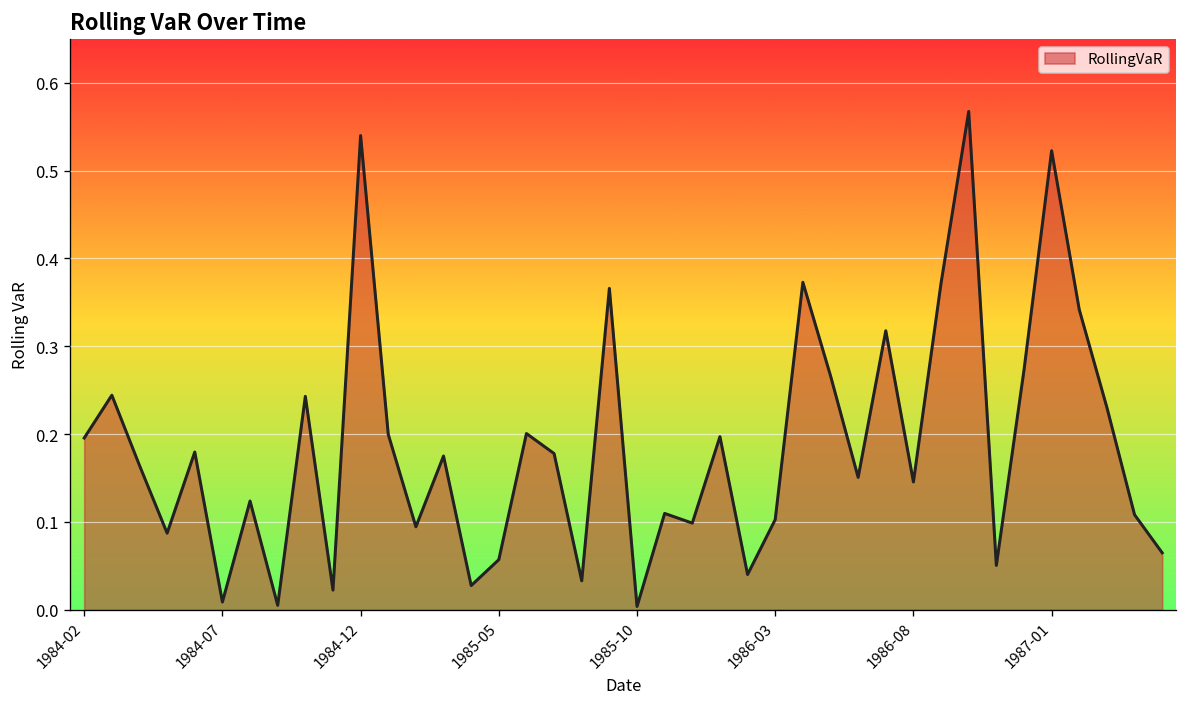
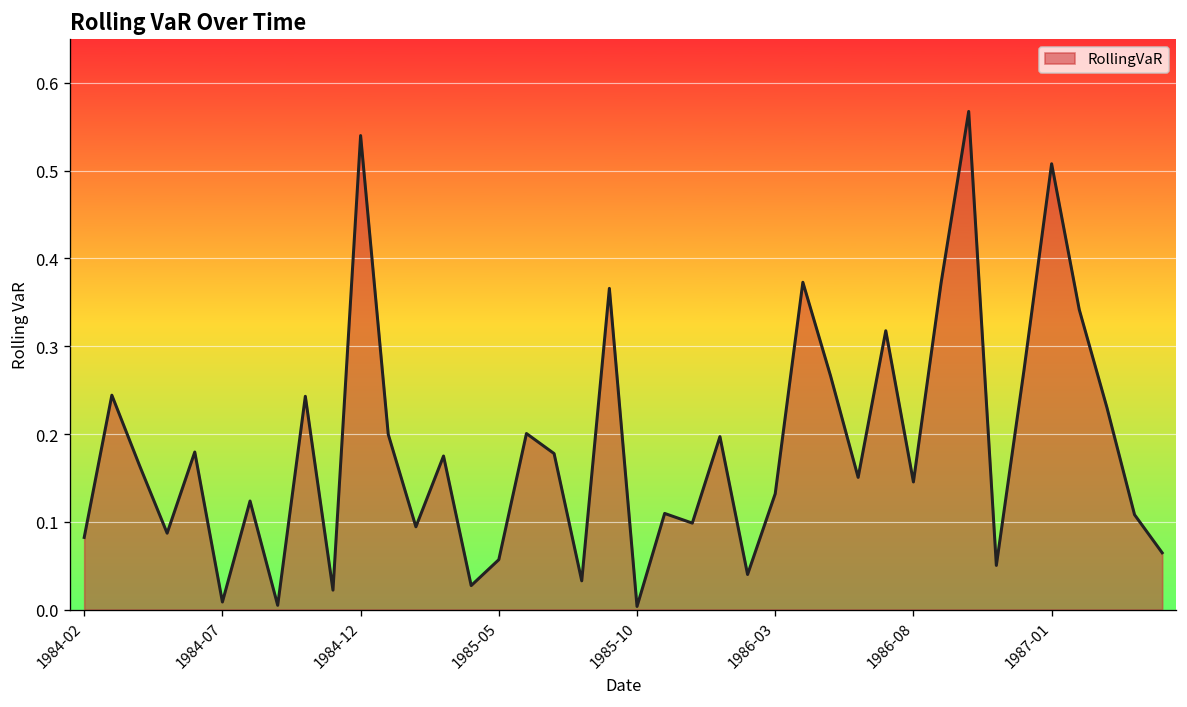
  {
-   "1984-02": 0.20,
+   "1984-02": 0.08,
    "1984-07": 0.01,
    "1984-12": 0.54,
    "1985-05": 0.06,
    "1985-10": 0.00,
-   "1986-03": 0.10,
+   "1986-03": 0.13,
    "1986-08": 0.15,
-   "1987-01": 0.52
+   "1987-01": 0.51
  }
